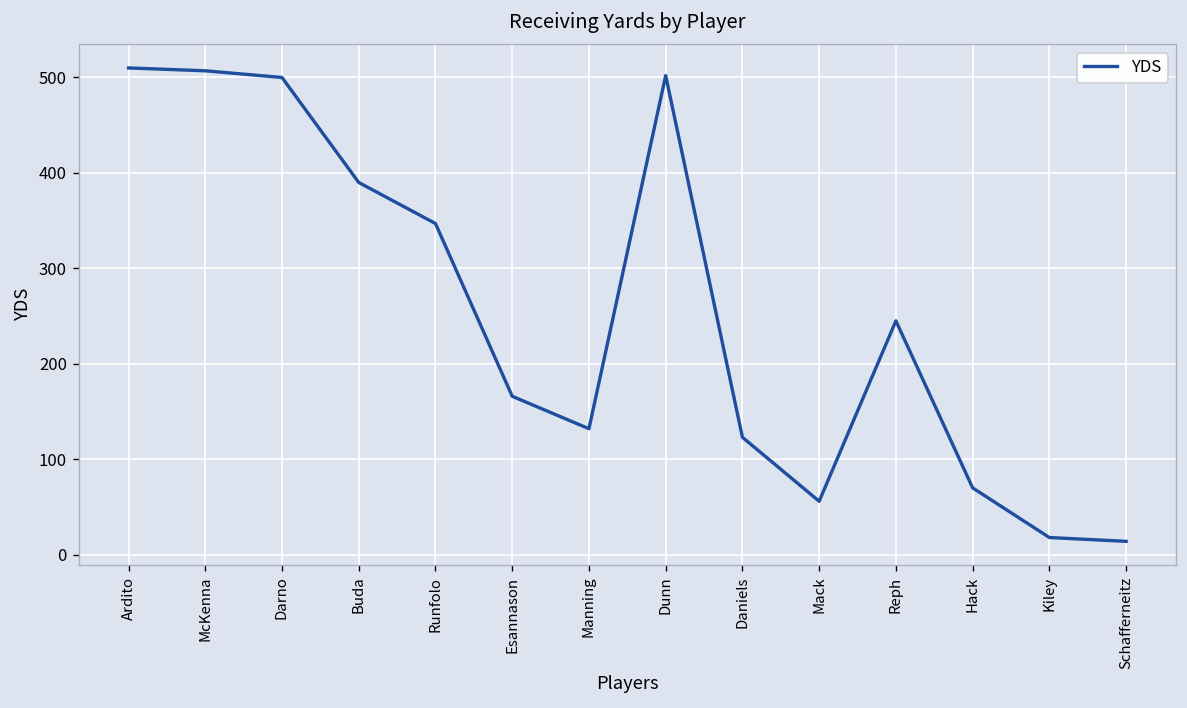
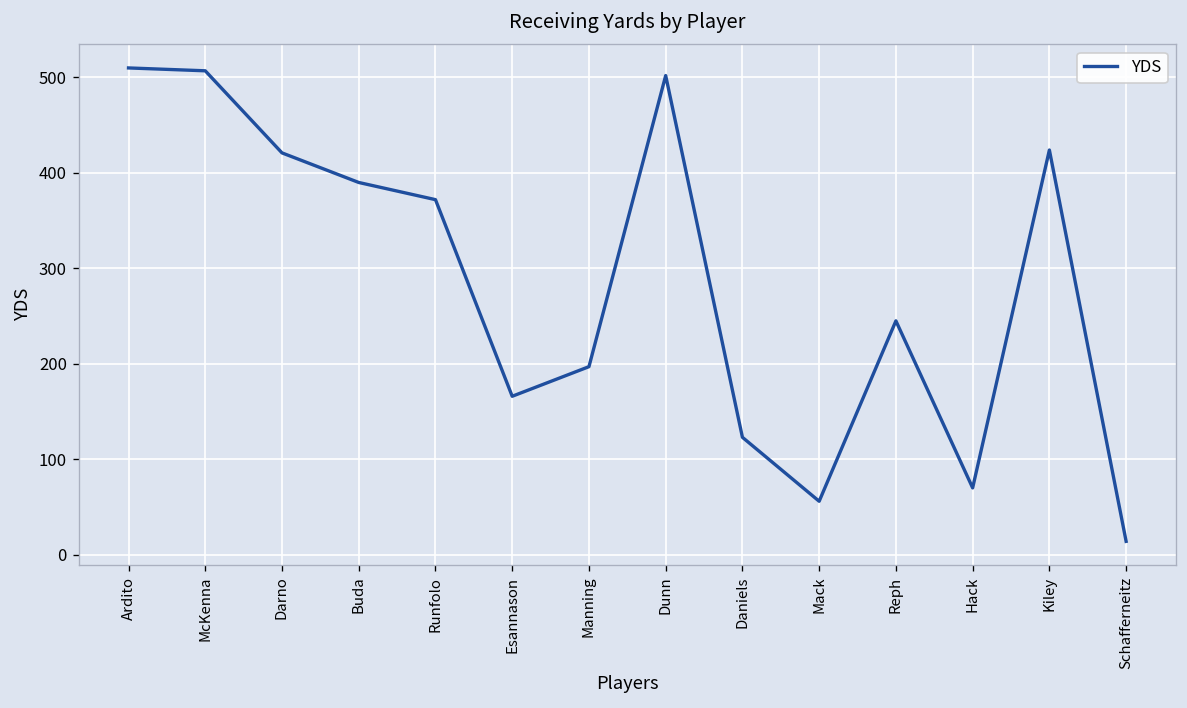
  {
    "Ardito": 510,
    "McKenna": 510,
-   "Darno": 500,
+   "Darno": 420,
    "Buda": 390,
-   "Runfolo": 350,
+   "Runfolo": 370,
    "Esannason": 170,
-   "Manning": 130,
+   "Manning": 200,
    "Dunn": 500,
    "Daniels": 120,
    "Mack": 60,
    "Reph": 250,
    "Hack": 70,
-   "Kiley": 20,
+   "Kiley": 420,
    "Schafferneitz": 10
  }
